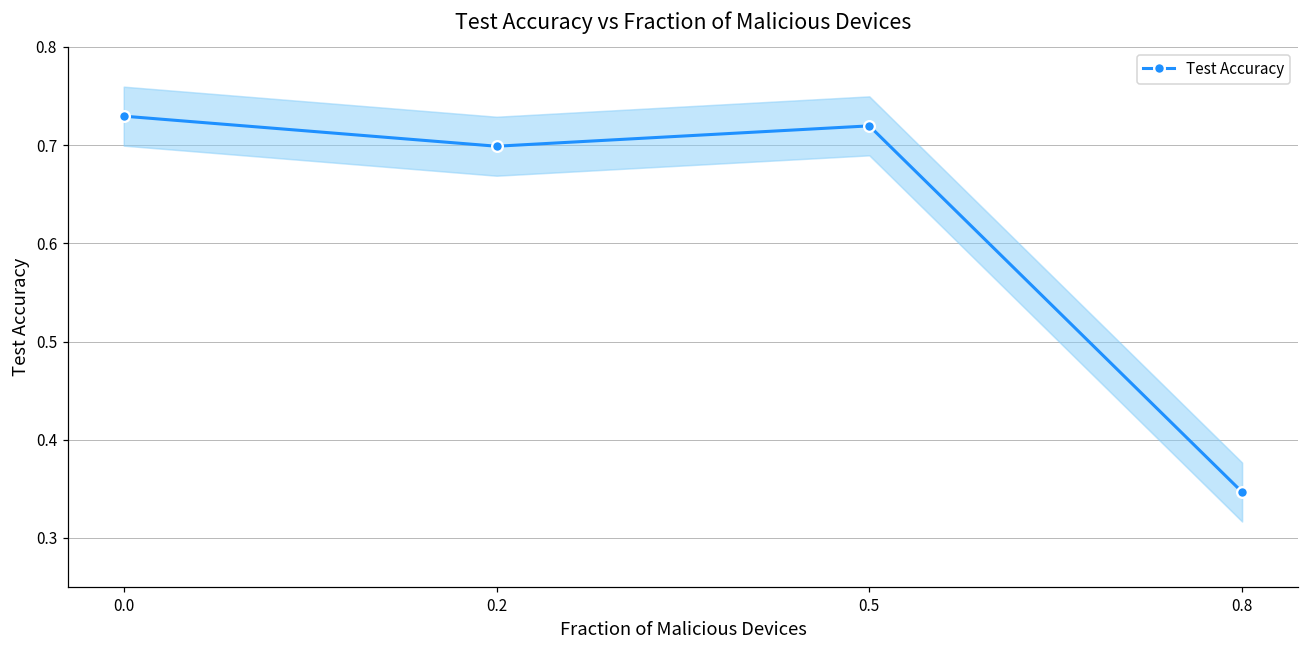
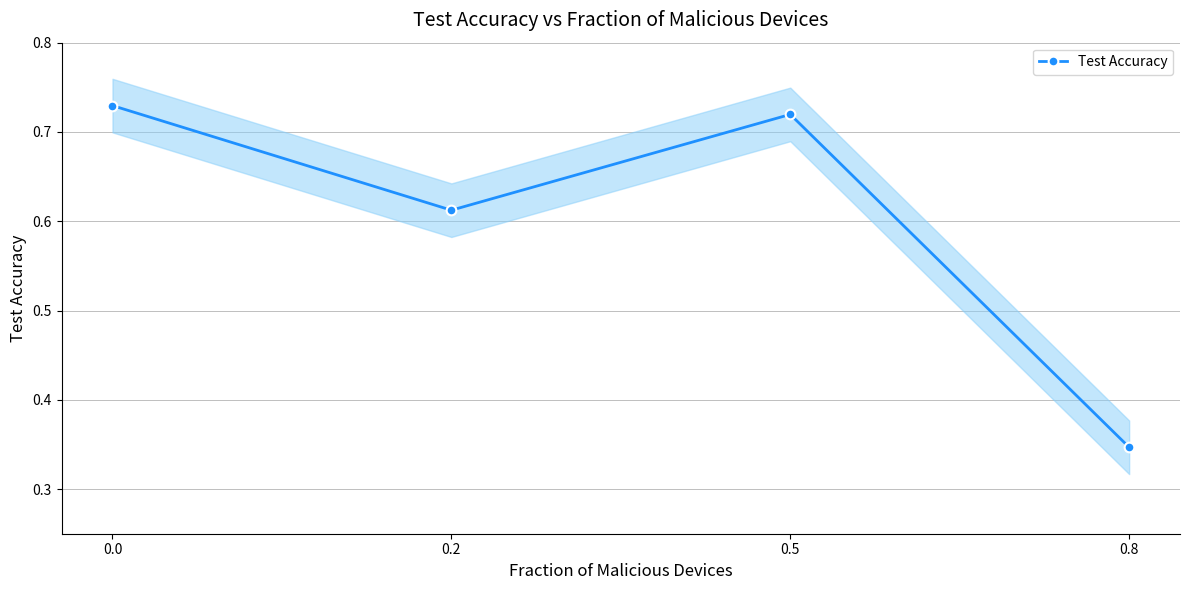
  {
    "Test Accuracy": {
      "0.0": 0.73,
-     "0.2": 0.70,
+     "0.2": 0.61,
      "0.5": 0.72,
      "0.8": 0.35
    }
  }
